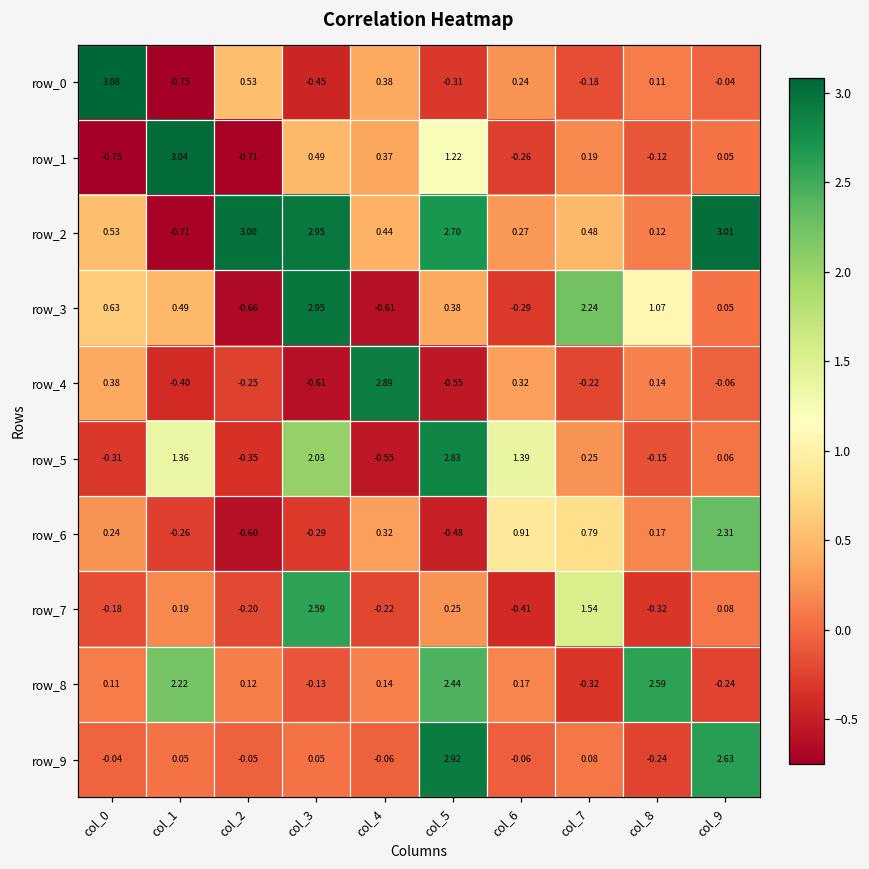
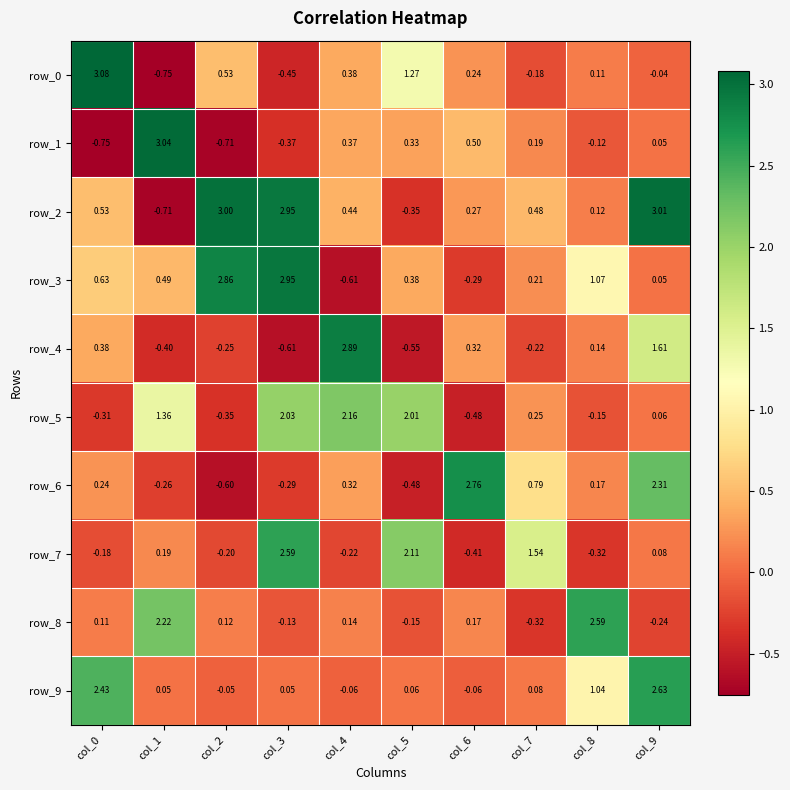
  {
    "row_0": {
      "col_0": 3.08,
      "col_1": -0.75,
      "col_2": 0.53,
      "col_3": -0.45,
      "col_4": 0.38,
-     "col_5": -0.31,
+     "col_5": 1.27,
      "col_6": 0.24,
      "col_7": -0.18,
      "col_8": 0.11,
      "col_9": -0.04
    },
    "row_1": {
      "col_0": -0.75,
      "col_1": 3.04,
      "col_2": -0.71,
-     "col_3": 0.49,
+     "col_3": -0.37,
      "col_4": 0.37,
-     "col_5": 1.22,
-     "col_6": -0.26,
+     "col_5": 0.33,
+     "col_6": 0.50,
      "col_7": 0.19,
      "col_8": -0.12,
      "col_9": 0.05
    },
    "row_2": {
      "col_0": 0.53,
      "col_1": -0.71,
      "col_2": 3.00,
      "col_3": 2.95,
      "col_4": 0.44,
-     "col_5": 2.70,
+     "col_5": -0.35,
      "col_6": 0.27,
      "col_7": 0.48,
      "col_8": 0.12,
      "col_9": 3.01
    },
    "row_3": {
      "col_0": 0.63,
      "col_1": 0.49,
-     "col_2": -0.66,
+     "col_2": 2.86,
      "col_3": 2.95,
      "col_4": -0.61,
      "col_5": 0.38,
      "col_6": -0.29,
-     "col_7": 2.24,
+     "col_7": 0.21,
      "col_8": 1.07,
      "col_9": 0.05
    },
    "row_4": {
      "col_0": 0.38,
      "col_1": -0.40,
      "col_2": -0.25,
      "col_3": -0.61,
      "col_4": 2.89,
      "col_5": -0.55,
      "col_6": 0.32,
      "col_7": -0.22,
      "col_8": 0.14,
-     "col_9": -0.06
+     "col_9": 1.61
    },
    "row_5": {
      "col_0": -0.31,
      "col_1": 1.36,
      "col_2": -0.35,
      "col_3": 2.03,
-     "col_4": -0.55,
-     "col_5": 2.83,
-     "col_6": 1.39,
+     "col_4": 2.16,
+     "col_5": 2.01,
+     "col_6": -0.48,
      "col_7": 0.25,
      "col_8": -0.15,
      "col_9": 0.06
    },
    "row_6": {
      "col_0": 0.24,
      "col_1": -0.26,
      "col_2": -0.60,
      "col_3": -0.29,
      "col_4": 0.32,
      "col_5": -0.48,
-     "col_6": 0.91,
+     "col_6": 2.76,
      "col_7": 0.79,
      "col_8": 0.17,
      "col_9": 2.31
    },
    "row_7": {
      "col_0": -0.18,
      "col_1": 0.19,
      "col_2": -0.20,
      "col_3": 2.59,
      "col_4": -0.22,
-     "col_5": 0.25,
+     "col_5": 2.11,
      "col_6": -0.41,
      "col_7": 1.54,
      "col_8": -0.32,
      "col_9": 0.08
    },
    "row_8": {
      "col_0": 0.11,
      "col_1": 2.22,
      "col_2": 0.12,
      "col_3": -0.13,
      "col_4": 0.14,
-     "col_5": 2.44,
+     "col_5": -0.15,
      "col_6": 0.17,
      "col_7": -0.32,
      "col_8": 2.59,
      "col_9": -0.24
    },
    "row_9": {
-     "col_0": -0.04,
+     "col_0": 2.43,
      "col_1": 0.05,
      "col_2": -0.05,
      "col_3": 0.05,
      "col_4": -0.06,
-     "col_5": 2.92,
+     "col_5": 0.06,
      "col_6": -0.06,
      "col_7": 0.08,
-     "col_8": -0.24,
+     "col_8": 1.04,
      "col_9": 2.63
    }
  }
